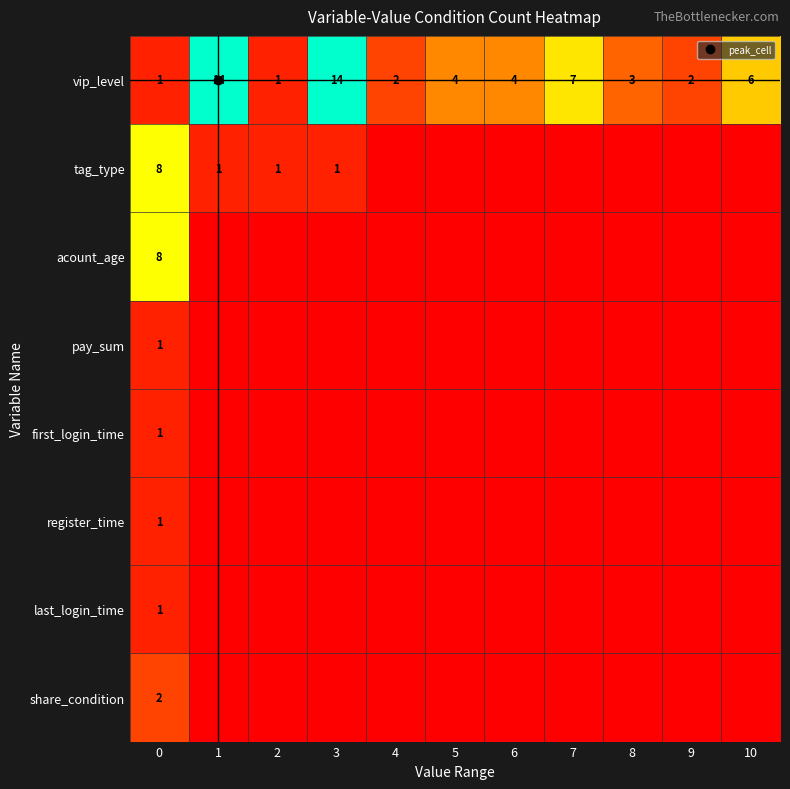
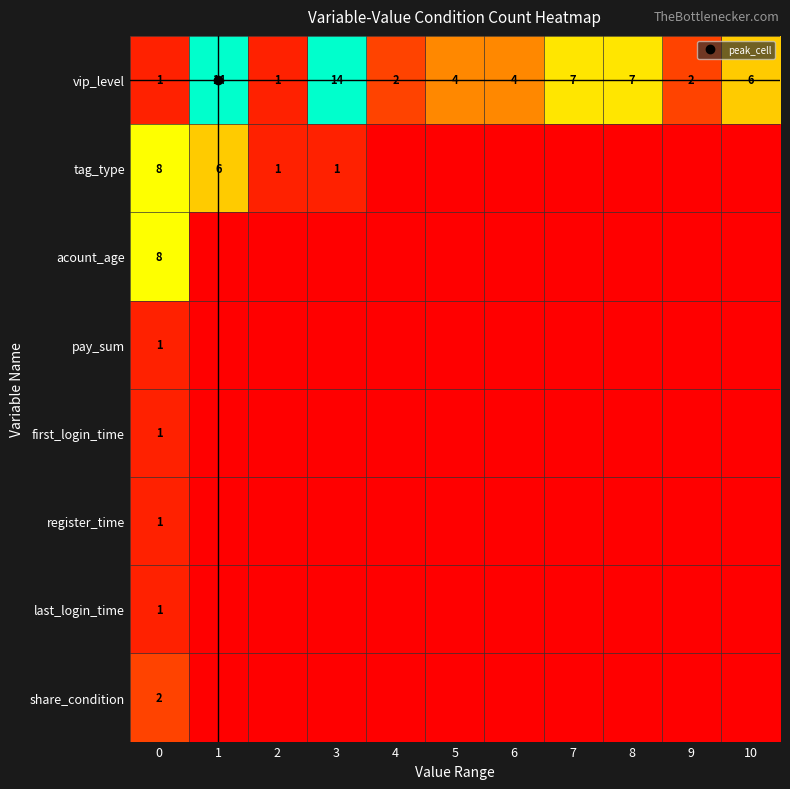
  {
    "vip_level": {
      "0": 1,
      "2": 1,
      "3": 14,
      "4": 2,
      "5": 4,
      "6": 4,
      "7": 7,
-     "8": 3,
+     "8": 7,
      "9": 2,
      "10": 6
    },
    "tag_type": {
      "0": 8,
-     "1": 1,
+     "1": 6,
      "2": 1,
      "3": 1
    },
    "acount_age": {
      "0": 8
    },
    "pay_sum": {
      "0": 1
    },
    "first_login_time": {
      "0": 1
    },
    "register_time": {
      "0": 1
    },
    "last_login_time": {
      "0": 1
    },
    "share_condition": {
      "0": 2
    }
  }
